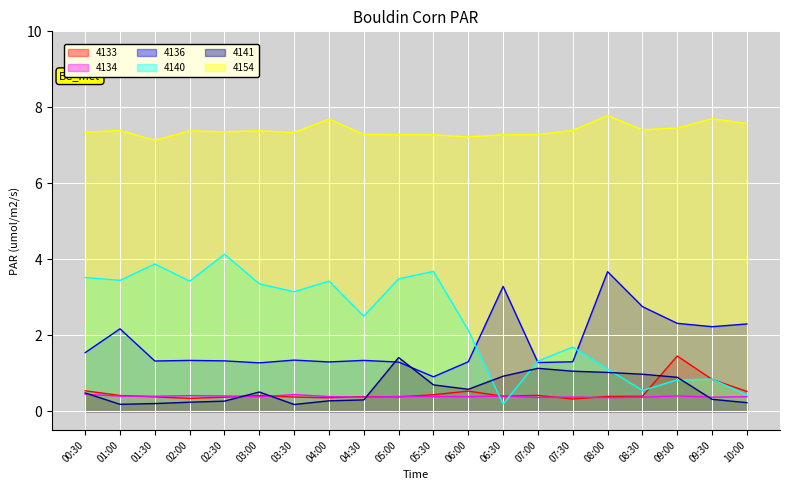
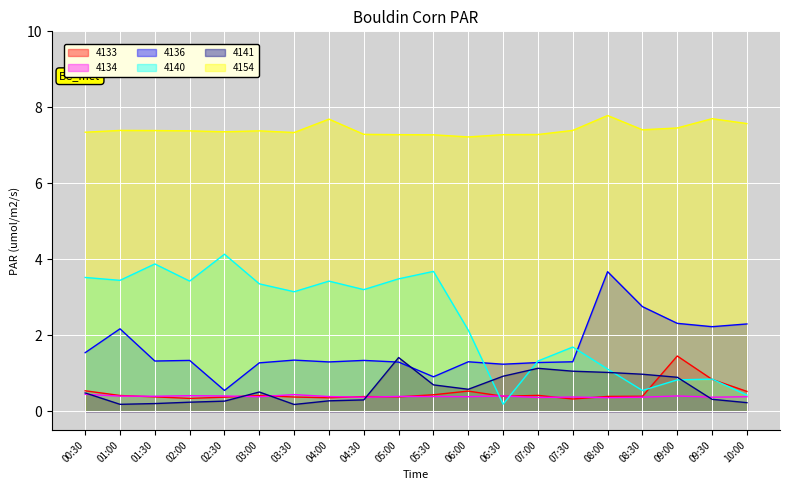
  {
    "4133": {
      "02:00": 0.3,
      "09:00": 1.5,
      "10:00": 0.5
    },
    "4134": {
      "02:00": 0.4,
      "06:00": 0.4,
      "09:00": 0.4
    },
    "4136": {
      "00:30": 1.5,
      "01:00": 2.2,
      "01:30": 1.3,
      "02:00": 1.3,
-     "02:30": 1.3,
+     "02:30": 0.5,
      "03:00": 1.3,
      "03:30": 1.3,
      "04:00": 1.3,
      "04:30": 1.3,
      "05:00": 1.3,
      "05:30": 0.9,
      "06:00": 1.3,
-     "06:30": 3.3,
+     "06:30": 1.2,
      "07:30": 1.3,
      "08:00": 3.7,
      "08:30": 2.8,
      "09:00": 2.3,
      "09:30": 2.2,
      "10:00": 2.3
    },
    "4140": {
      "00:30": 3.5,
      "01:00": 3.4,
      "01:30": 3.9,
      "02:00": 3.4,
      "02:30": 4.1,
      "03:00": 3.4,
      "03:30": 3.1,
      "04:00": 3.4,
-     "04:30": 2.5,
+     "04:30": 3.2,
      "05:00": 3.5,
      "05:30": 3.7,
      "06:00": 2.1,
      "06:30": 0.2,
      "07:30": 1.7,
      "08:00": 1.1,
      "08:30": 0.5,
      "09:00": 0.8
    },
    "4141": {
      "01:00": 0.2,
      "01:30": 0.2,
      "02:00": 0.2,
      "02:30": 0.3,
      "03:00": 0.5,
      "03:30": 0.2,
      "04:00": 0.3,
      "04:30": 0.3,
      "05:00": 1.4,
      "05:30": 0.7,
      "06:30": 0.9,
      "07:00": 1.1,
      "07:30": 1.1,
      "08:00": 1.0,
      "08:30": 1.0,
      "09:00": 0.9,
      "10:00": 0.2
    },
    "4154": {
      "00:30": 7.3,
      "01:00": 7.4,
-     "01:30": 7.1,
+     "01:30": 7.4,
      "02:00": 7.4,
      "02:30": 7.4,
      "03:00": 7.4,
      "03:30": 7.3,
      "04:00": 7.7,
      "04:30": 7.3,
      "05:00": 7.3,
      "05:30": 7.3,
      "06:00": 7.2,
      "06:30": 7.3,
      "07:00": 7.3,
      "07:30": 7.4,
      "08:00": 7.8,
      "08:30": 7.4,
      "09:00": 7.5,
      "09:30": 7.7,
      "10:00": 7.6
    }
  }
